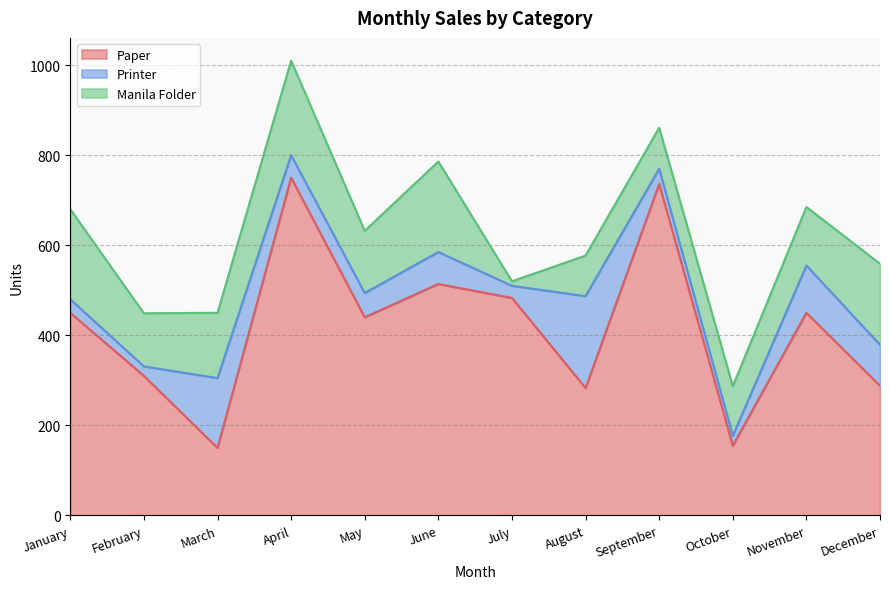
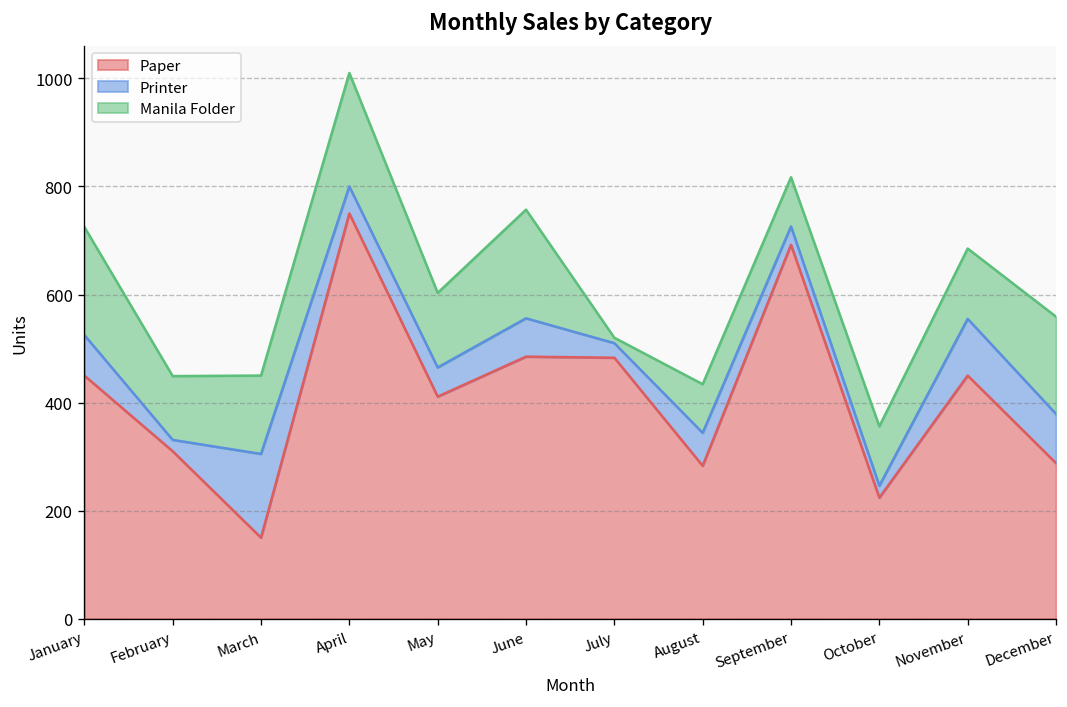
  {
    "Paper": {
      "January": 450,
      "February": 310,
      "March": 150,
      "April": 750,
-     "May": 440,
-     "June": 510,
+     "May": 410,
+     "June": 490,
      "July": 480,
      "August": 280,
-     "September": 740,
-     "October": 160,
+     "September": 690,
+     "October": 220,
      "November": 450,
      "December": 290
    },
    "Printer": {
-     "January": 30,
+     "January": 80,
      "February": 20,
      "March": 160,
      "April": 50,
      "May": 50,
      "June": 70,
      "July": 30,
-     "August": 200,
+     "August": 60,
      "September": 30,
      "October": 20,
      "November": 110,
      "December": 90
    },
    "Manila Folder": {
      "January": 200,
      "February": 120,
      "March": 150,
      "April": 210,
      "May": 140,
      "June": 200,
      "July": 10,
      "August": 90,
      "September": 90,
      "October": 110,
      "November": 130,
      "December": 180
    }
  }
